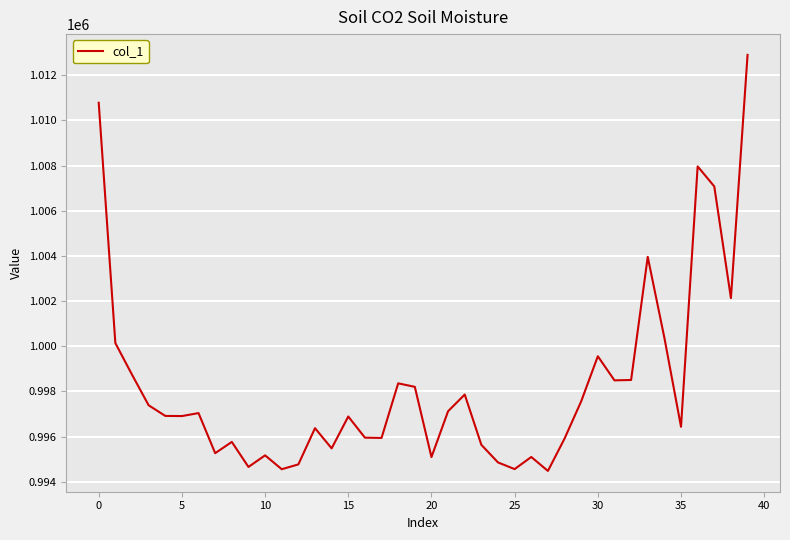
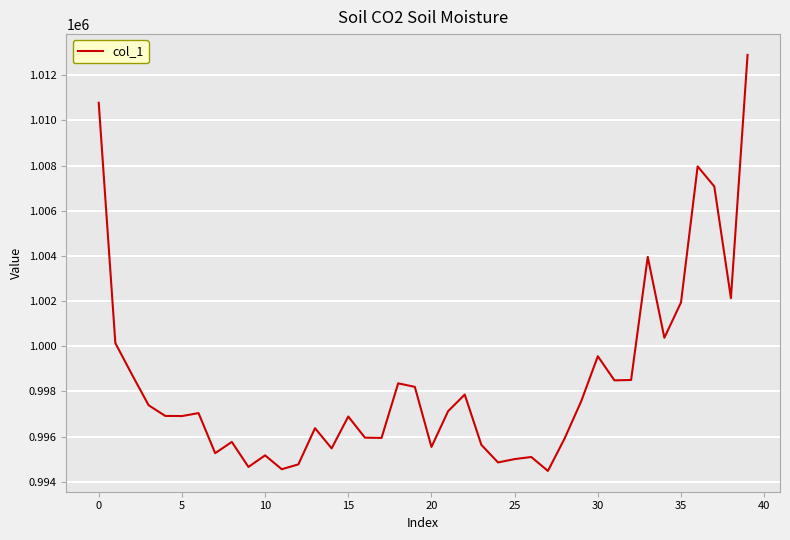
  {
    "0": 1010800,
    "5": 996900,
    "10": 995200,
    "15": 996900,
-   "20": 995100,
-   "25": 994600,
+   "20": 995500,
+   "25": 995000,
    "30": 999600,
-   "35": 996400
+   "35": 1001900
  }
